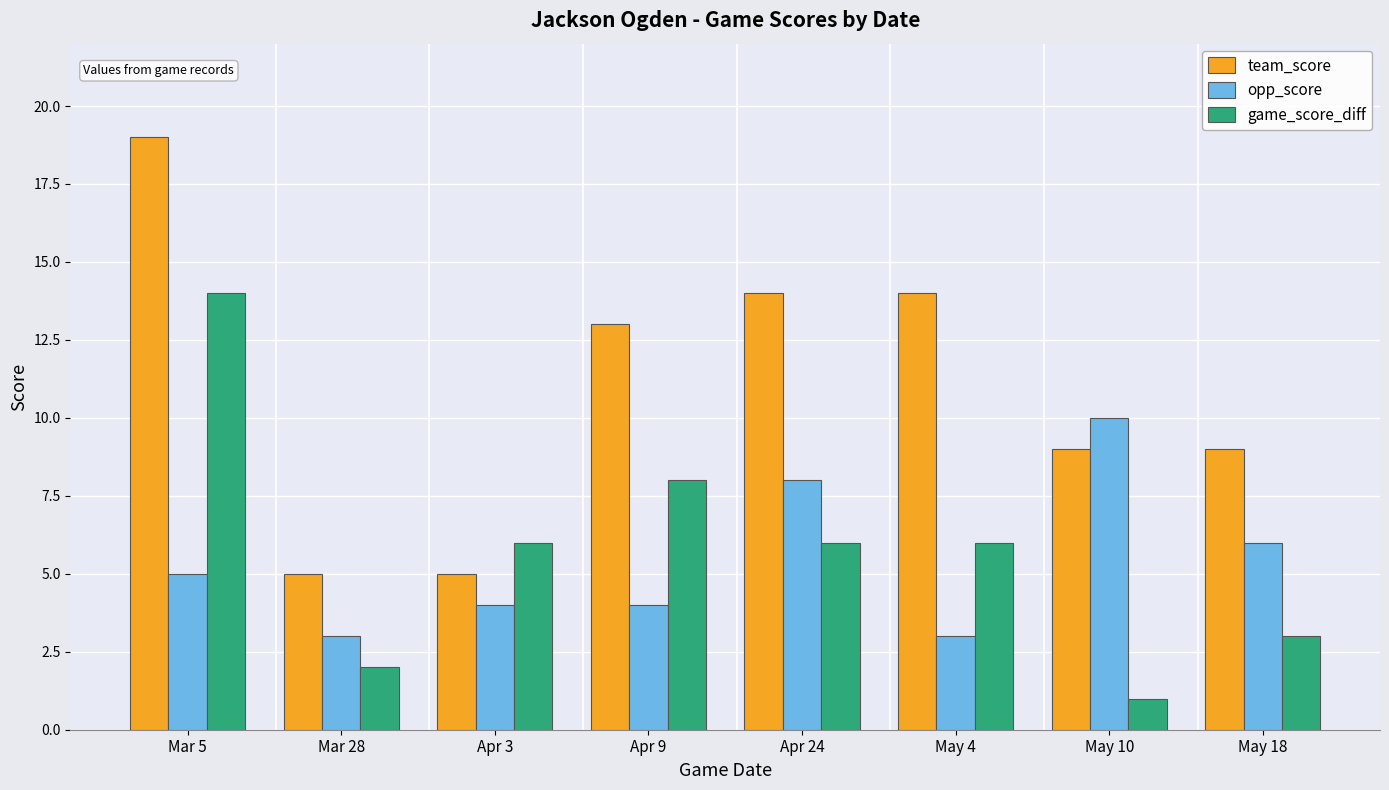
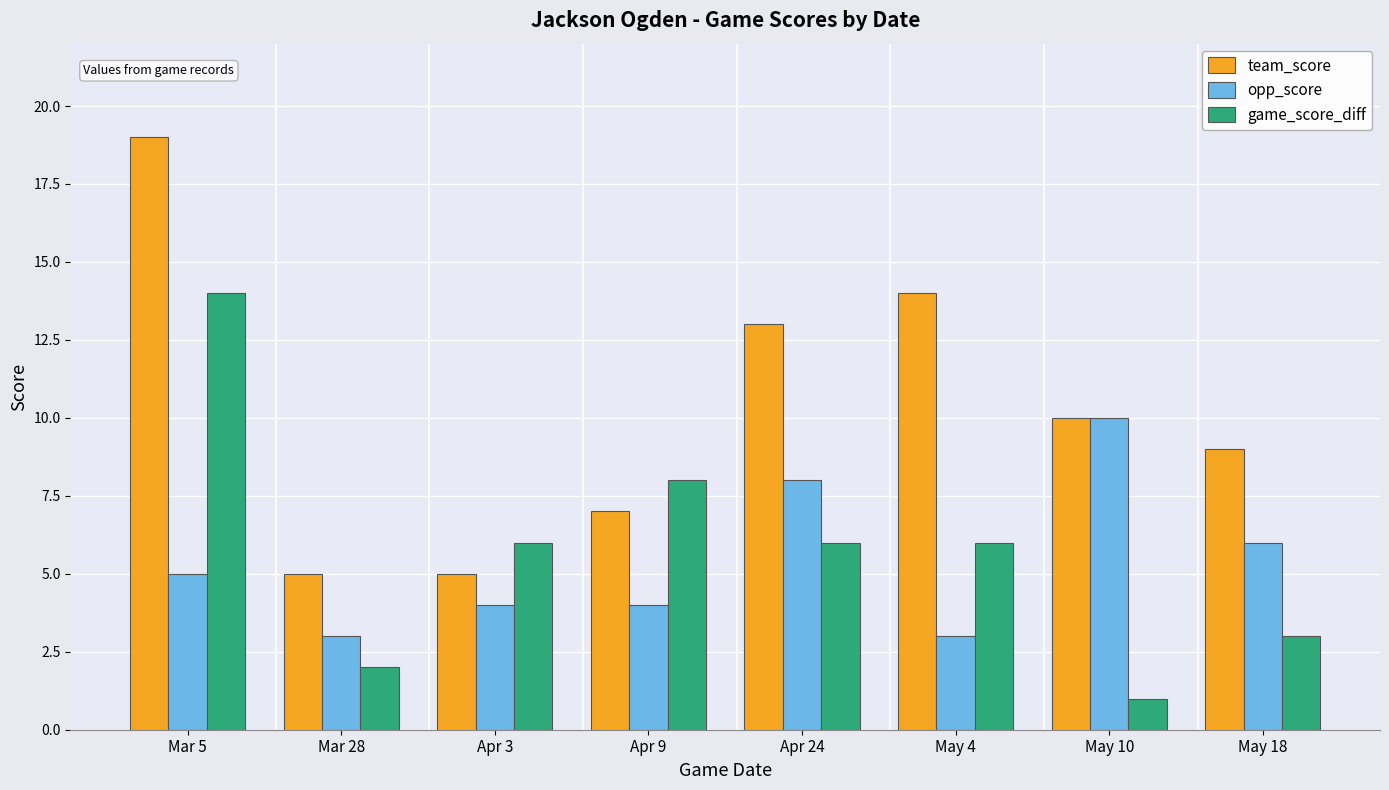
  {
    "team_score": {
      "Mar 5": 19,
      "Mar 28": 5,
      "Apr 3": 5,
-     "Apr 9": 13,
-     "Apr 24": 14,
+     "Apr 9": 7,
+     "Apr 24": 13,
      "May 4": 14,
-     "May 10": 9,
+     "May 10": 10,
      "May 18": 9
    },
    "opp_score": {
      "Mar 5": 5,
      "Mar 28": 3,
      "Apr 3": 4,
      "Apr 9": 4,
      "Apr 24": 8,
      "May 4": 3,
      "May 10": 10,
      "May 18": 6
    },
    "game_score_diff": {
      "Mar 5": 14,
      "Mar 28": 2,
      "Apr 3": 6,
      "Apr 9": 8,
      "Apr 24": 6,
      "May 4": 6,
      "May 10": 1,
      "May 18": 3
    }
  }
